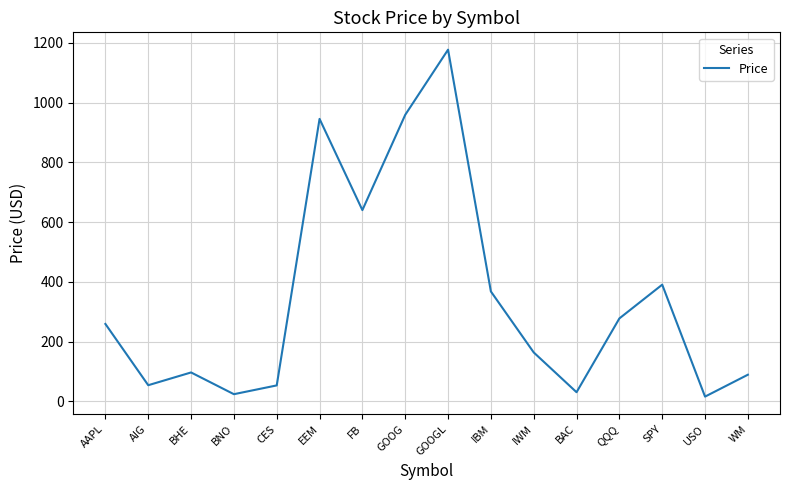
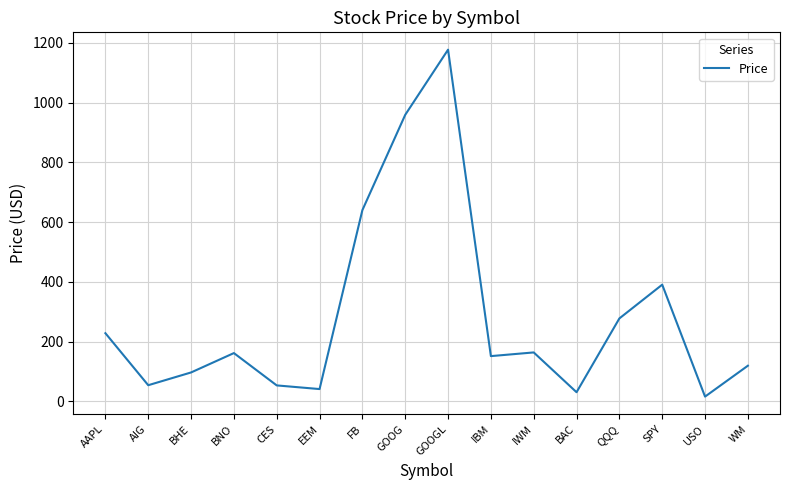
  {
-   "AAPL": 260,
+   "AAPL": 230,
    "AIG": 50,
    "BHE": 100,
-   "BNO": 20,
+   "BNO": 160,
    "CES": 50,
-   "EEM": 950,
+   "EEM": 40,
    "FB": 640,
    "GOOG": 960,
    "GOOGL": 1180,
-   "IBM": 370,
+   "IBM": 150,
    "IWM": 160,
    "BAC": 30,
    "QQQ": 280,
    "SPY": 390,
    "USO": 20,
-   "WM": 90
+   "WM": 120
  }
